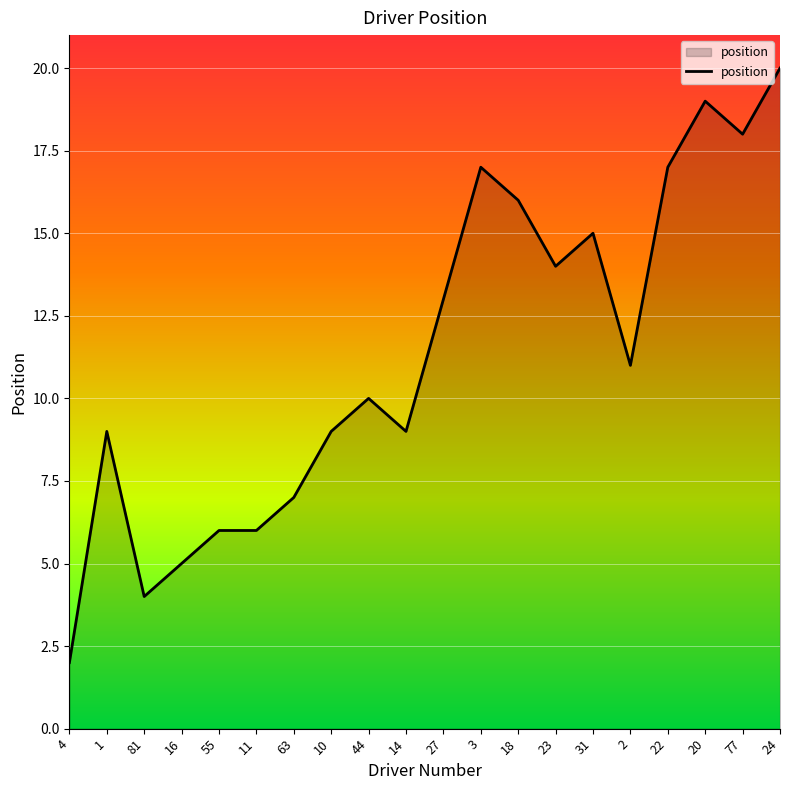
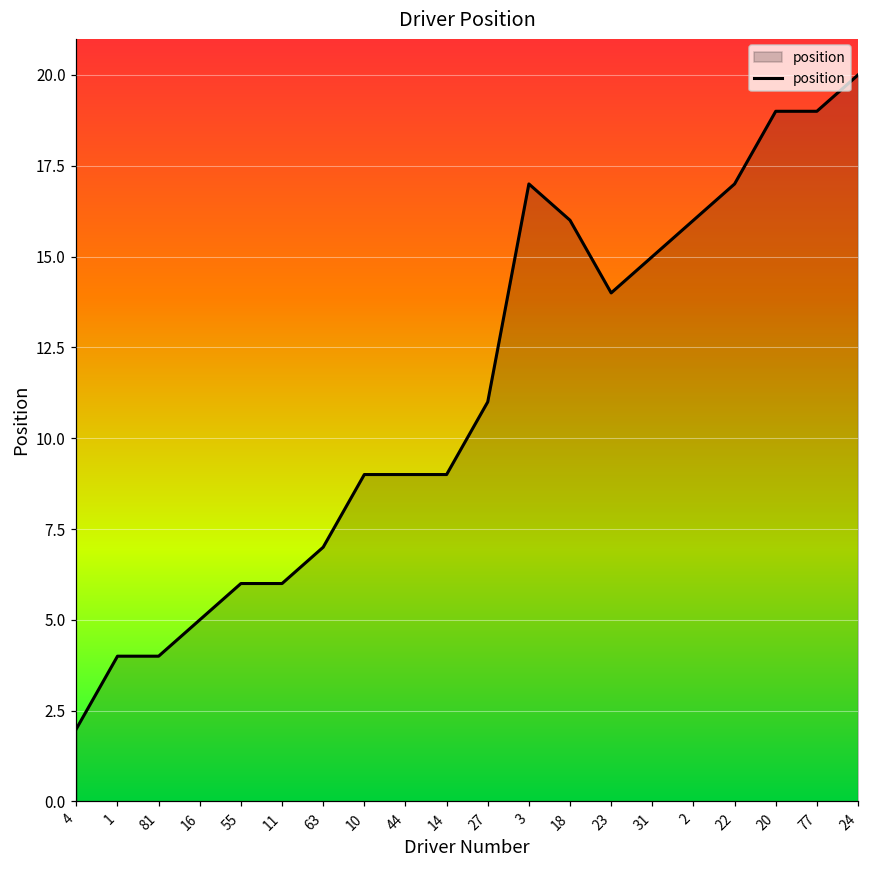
  {
    "4": 2,
-   "1": 9,
+   "1": 4,
    "81": 4,
    "16": 5,
    "55": 6,
    "11": 6,
    "63": 7,
    "10": 9,
-   "44": 10,
+   "44": 9,
    "14": 9,
-   "27": 13,
+   "27": 11,
    "3": 17,
    "18": 16,
    "23": 14,
    "31": 15,
-   "2": 11,
+   "2": 16,
    "22": 17,
    "20": 19,
-   "77": 18,
+   "77": 19,
    "24": 20
  }
